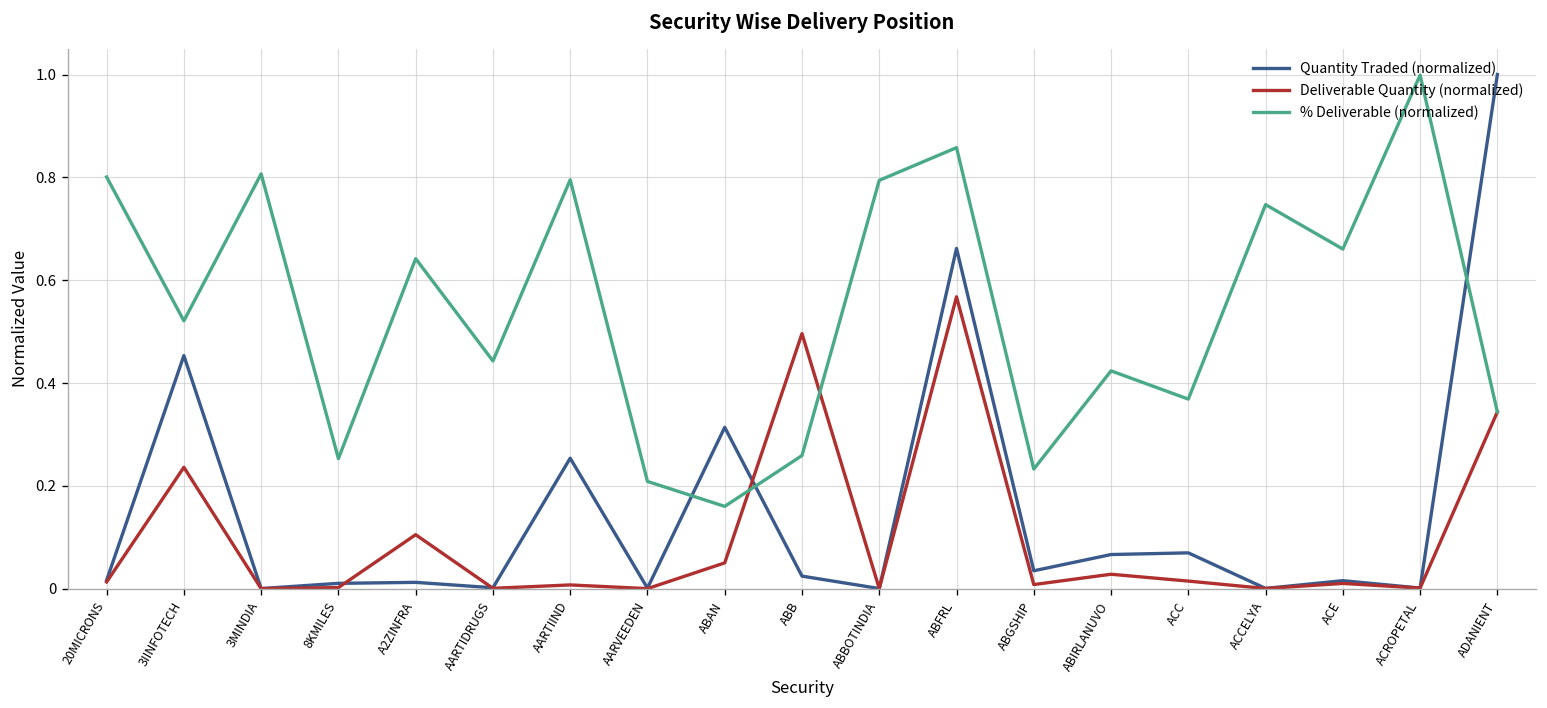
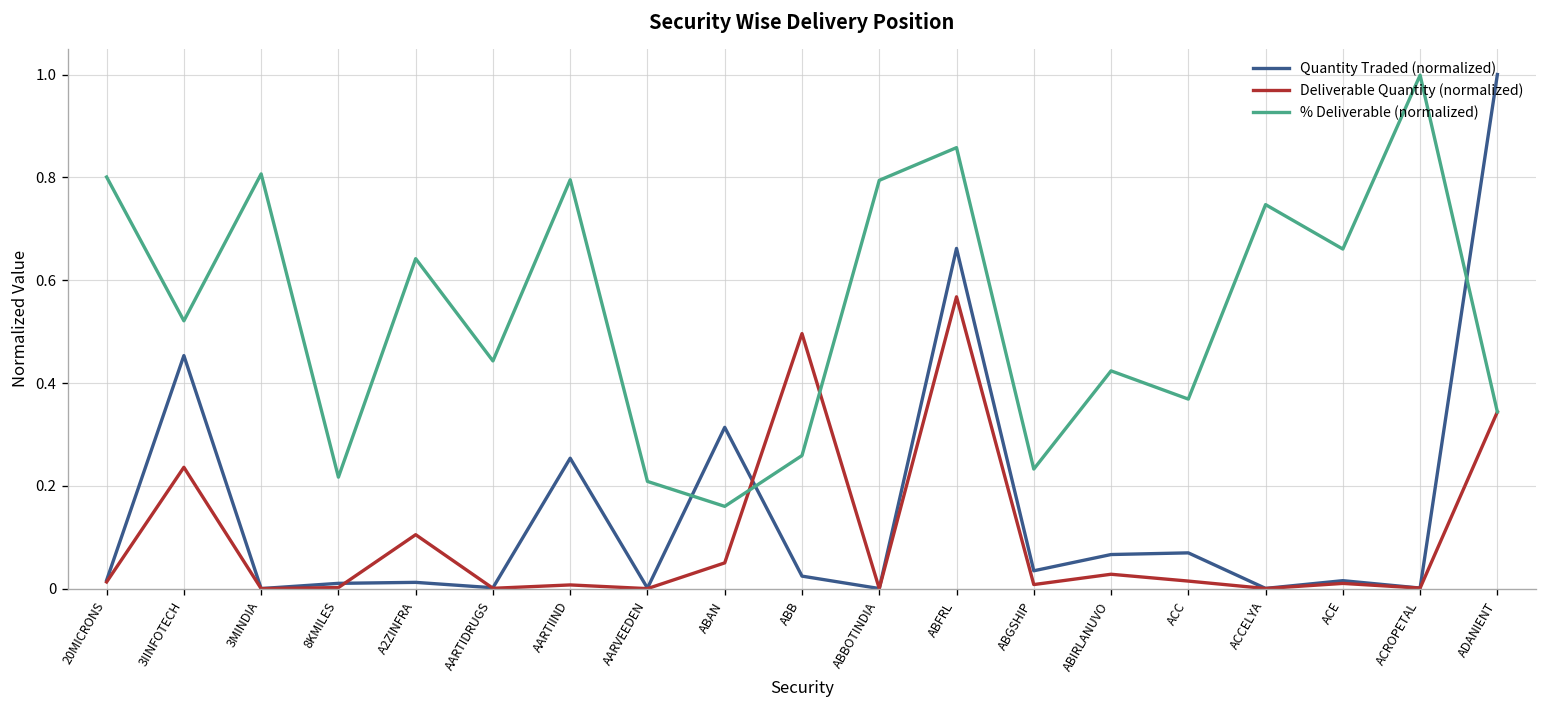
  {
    "Quantity Traded (normalized)": {
      "3IINFOTECH": 0.45,
      "8KMILES": 0.01,
      "A2ZINFRA": 0.01,
      "AARTIIND": 0.25,
      "ABAN": 0.31,
      "ABB": 0.02,
      "ABFRL": 0.66,
      "ABGSHIP": 0.03,
      "ABIRLANUVO": 0.07,
      "ACC": 0.07,
      "ADANIENT": 1.00
    },
    "Deliverable Quantity (normalized)": {
      "3IINFOTECH": 0.24,
      "8KMILES": 0.00,
      "A2ZINFRA": 0.11,
      "AARTIIND": 0.01,
      "ABAN": 0.05,
      "ABB": 0.50,
      "ABFRL": 0.57,
      "ABGSHIP": 0.01,
      "ABIRLANUVO": 0.03,
      "ACC": 0.01
    },
    "% Deliverable (normalized)": {
      "20MICRONS": 0.80,
      "3IINFOTECH": 0.52,
      "3MINDIA": 0.81,
-     "8KMILES": 0.25,
+     "8KMILES": 0.22,
      "A2ZINFRA": 0.64,
      "AARTIDRUGS": 0.44,
      "AARTIIND": 0.80,
      "AARVEEDEN": 0.21,
      "ABAN": 0.16,
      "ABB": 0.26,
      "ABBOTINDIA": 0.79,
      "ABFRL": 0.86,
      "ABGSHIP": 0.23,
      "ABIRLANUVO": 0.42,
      "ACC": 0.37,
      "ACCELYA": 0.75,
      "ACE": 0.66,
      "ACROPETAL": 1.00
    }
  }
